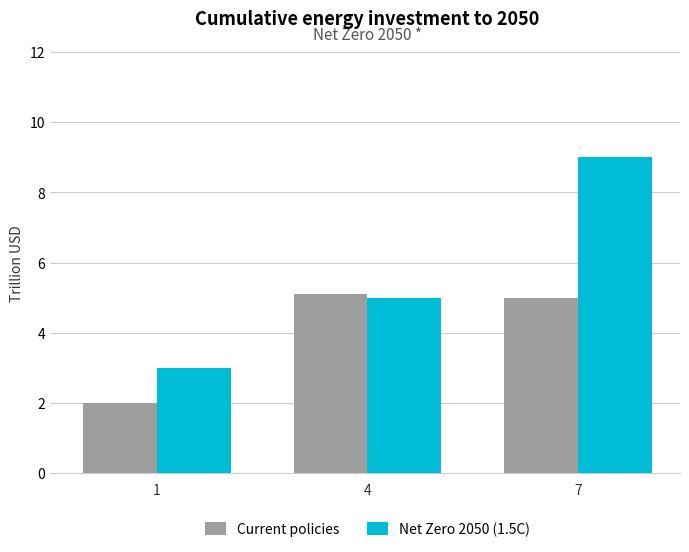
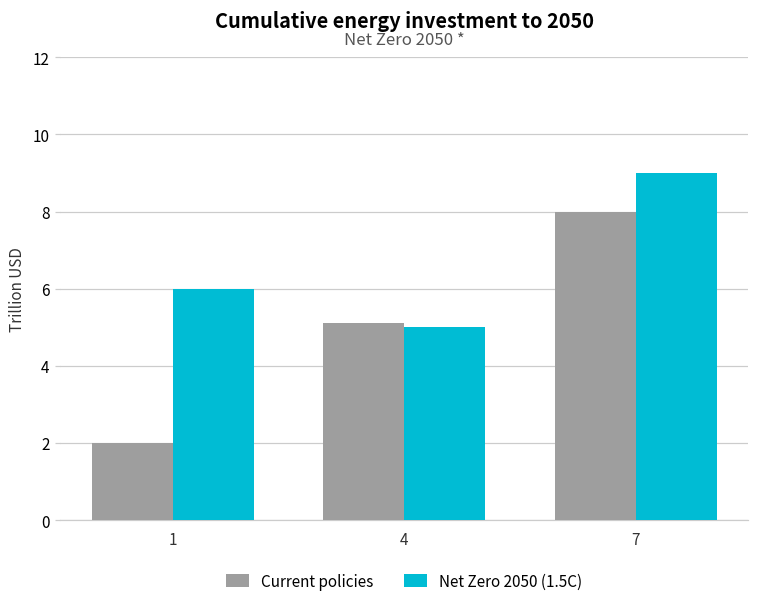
  {
    "Current policies": {
      "1": 2,
      "4": 5.1,
-     "7": 5
+     "7": 8
    },
    "Net Zero 2050 (1.5C)": {
-     "1": 3,
+     "1": 6,
      "4": 5,
      "7": 9
    }
  }
